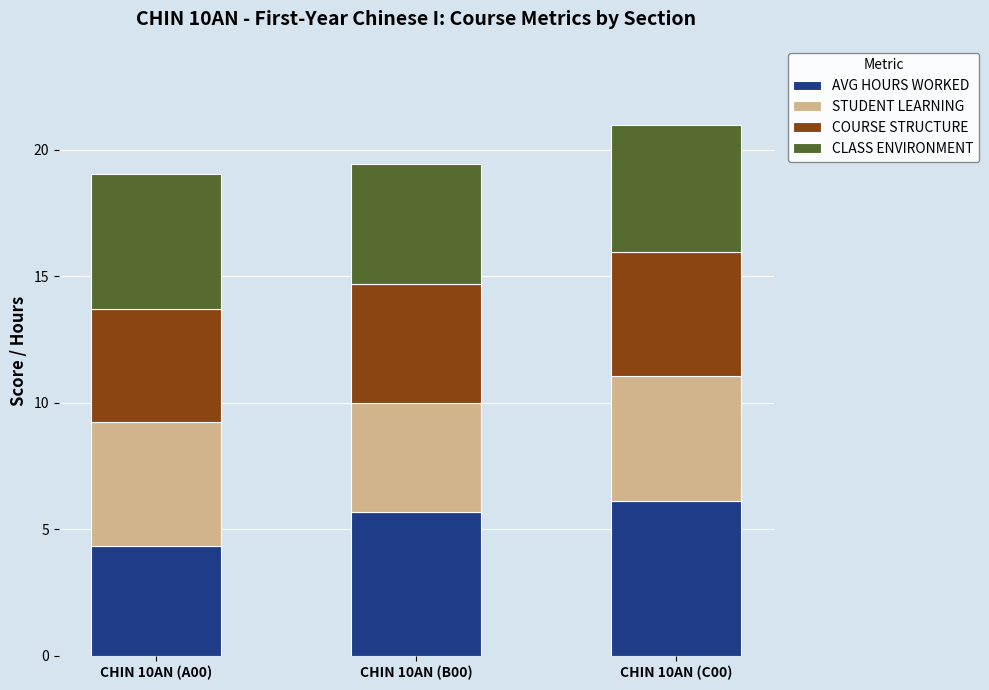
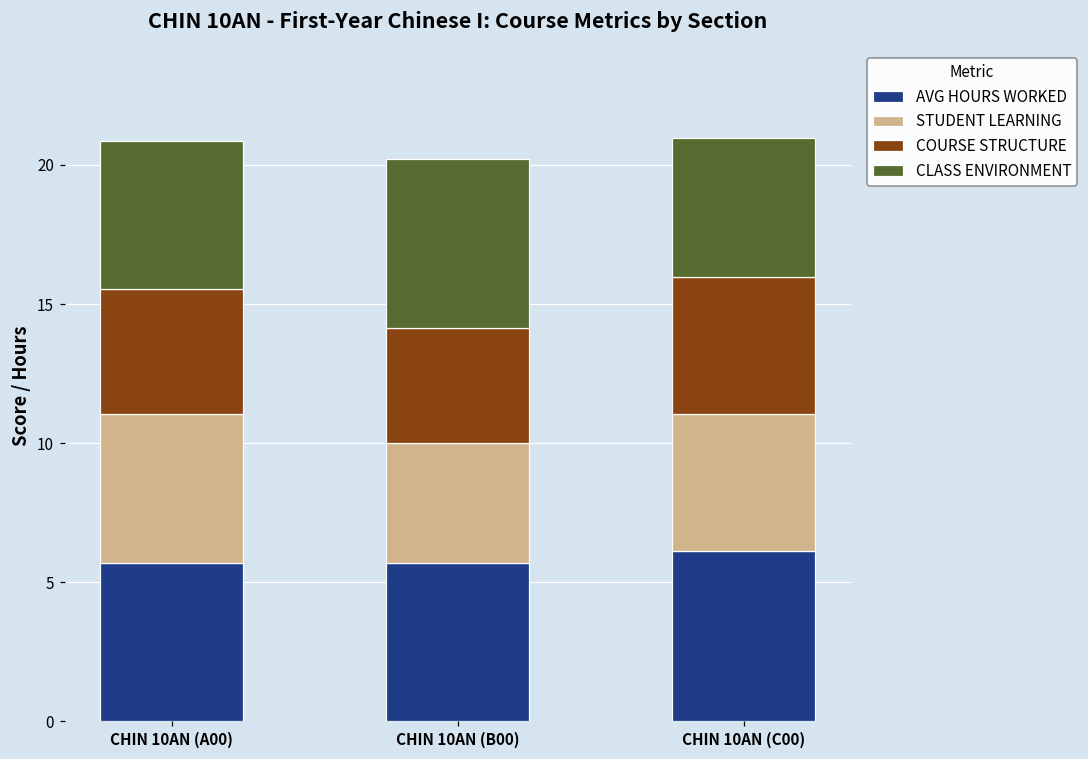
  {
    "AVG HOURS WORKED": {
-     "CHIN 10AN (A00)": 4.4,
+     "CHIN 10AN (A00)": 5.7,
      "CHIN 10AN (B00)": 5.7,
      "CHIN 10AN (C00)": 6.1
    },
    "STUDENT LEARNING": {
-     "CHIN 10AN (A00)": 4.9,
+     "CHIN 10AN (A00)": 5.3,
      "CHIN 10AN (B00)": 4.3,
      "CHIN 10AN (C00)": 4.9
    },
    "COURSE STRUCTURE": {
      "CHIN 10AN (A00)": 4.5,
-     "CHIN 10AN (B00)": 4.7,
+     "CHIN 10AN (B00)": 4.2,
      "CHIN 10AN (C00)": 4.9
    },
    "CLASS ENVIRONMENT": {
      "CHIN 10AN (A00)": 5.3,
-     "CHIN 10AN (B00)": 4.7,
+     "CHIN 10AN (B00)": 6.1,
      "CHIN 10AN (C00)": 5.0
    }
  }
